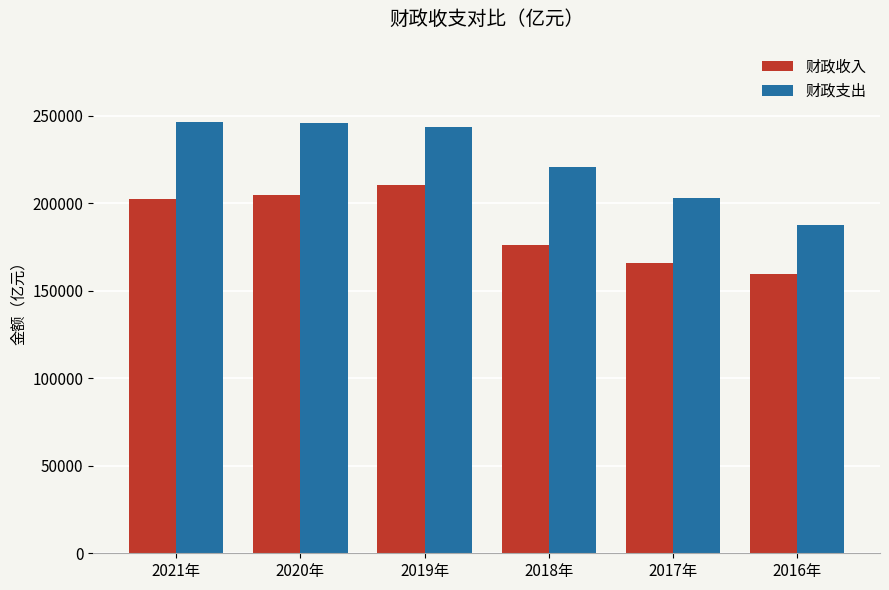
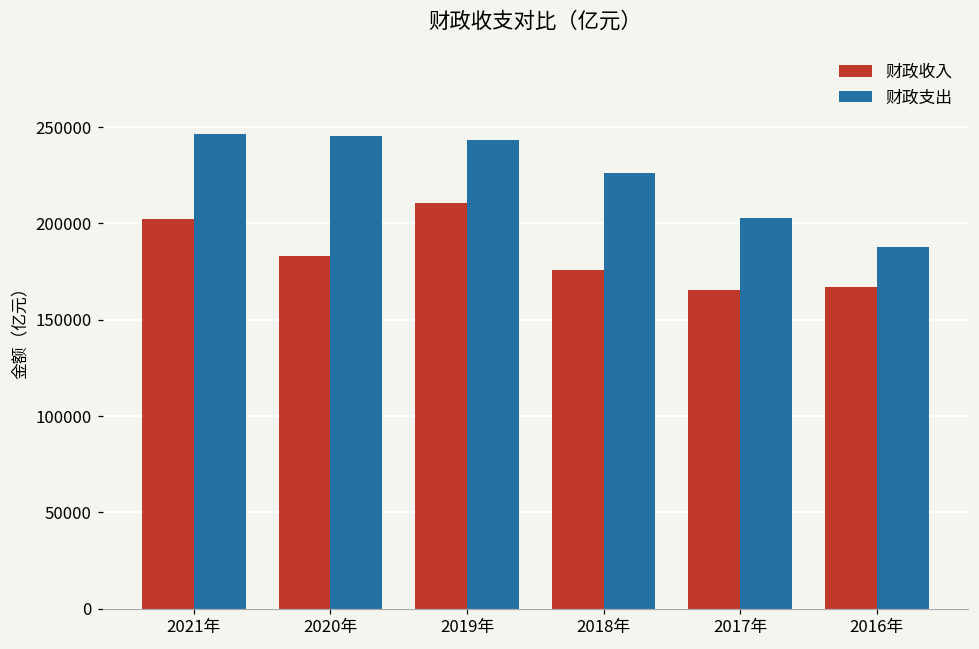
  {
    "财政收入": {
      "2021年": 203000,
-     "2020年": 204000,
+     "2020年": 183000,
      "2019年": 210000,
      "2018年": 176000,
      "2017年": 166000,
-     "2016年": 160000
+     "2016年": 167000
    },
    "财政支出": {
      "2021年": 246000,
      "2020年": 246000,
      "2019年": 244000,
-     "2018年": 221000,
+     "2018年": 226000,
      "2017年": 203000,
      "2016年": 188000
    }
  }
